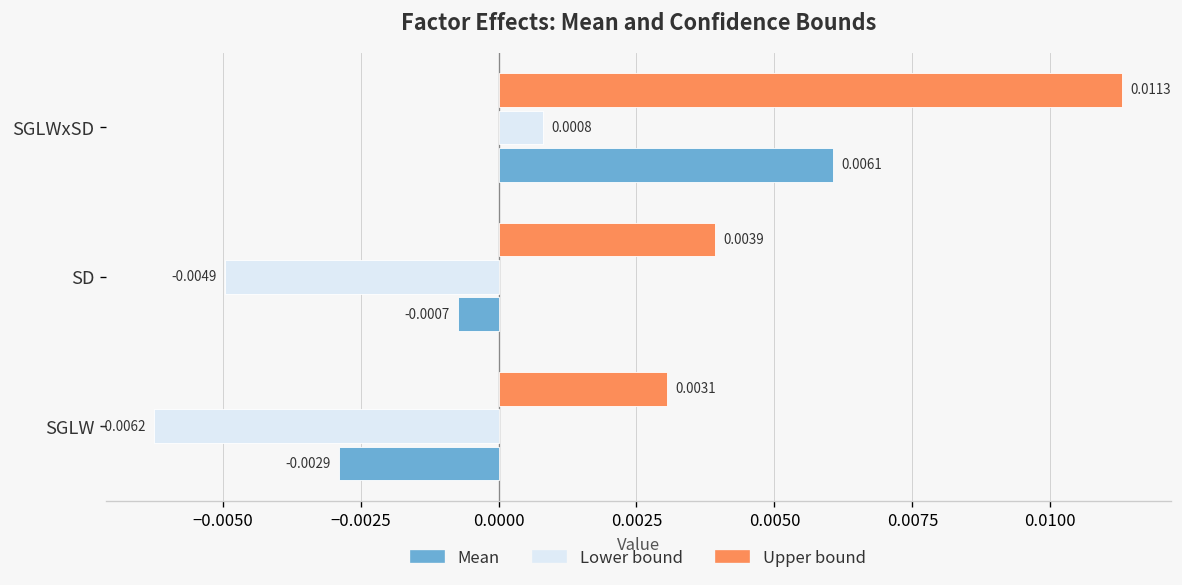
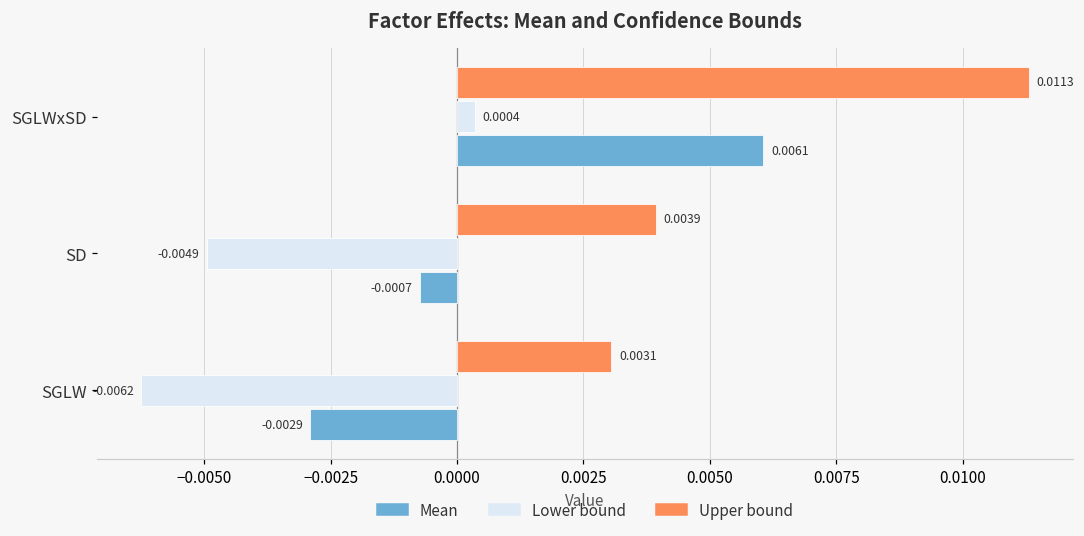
  {
    "Mean": {
      "SGLWxSD": 0.0061,
      "SD": -0.0007,
      "SGLW": -0.0029
    },
    "Lower bound": {
-     "SGLWxSD": 0.0008,
+     "SGLWxSD": 0.0004,
      "SD": -0.0049,
      "SGLW": -0.0062
    },
    "Upper bound": {
      "SGLWxSD": 0.0113,
      "SD": 0.0039,
      "SGLW": 0.0031
    }
  }
